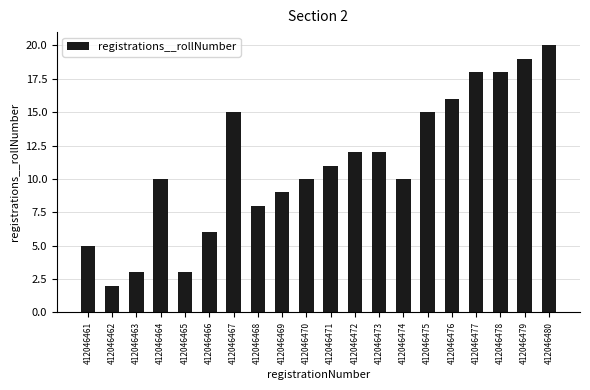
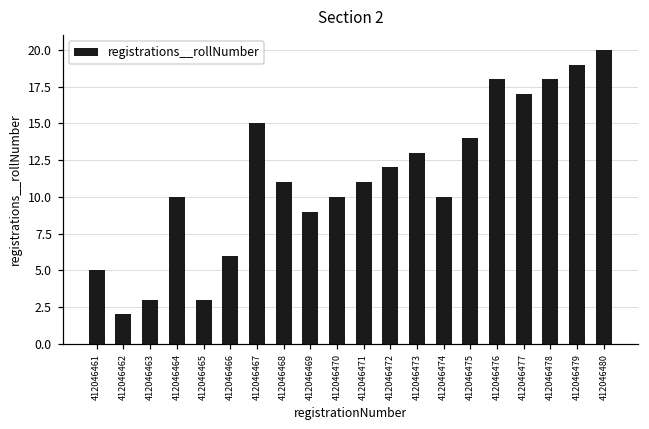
  {
    "412046461": 5,
    "412046462": 2,
    "412046463": 3,
    "412046464": 10,
    "412046465": 3,
    "412046466": 6,
    "412046467": 15,
-   "412046468": 8,
+   "412046468": 11,
    "412046469": 9,
    "412046470": 10,
    "412046471": 11,
    "412046472": 12,
-   "412046473": 12,
+   "412046473": 13,
    "412046474": 10,
-   "412046475": 15,
-   "412046476": 16,
-   "412046477": 18,
+   "412046475": 14,
+   "412046476": 18,
+   "412046477": 17,
    "412046478": 18,
    "412046479": 19,
    "412046480": 20
  }
